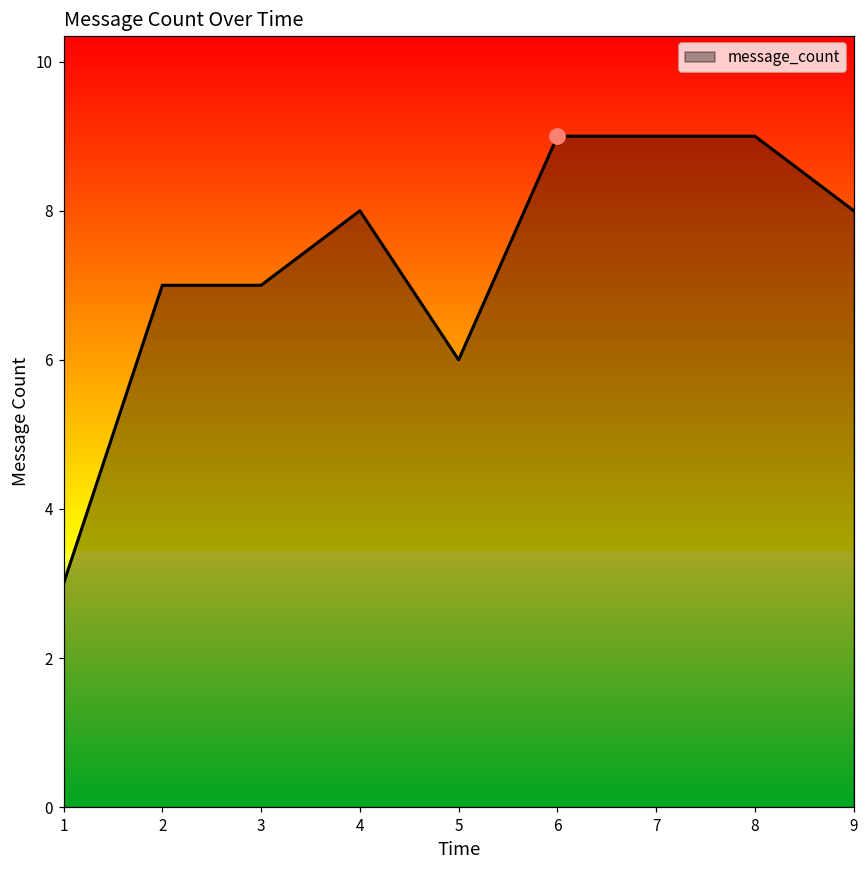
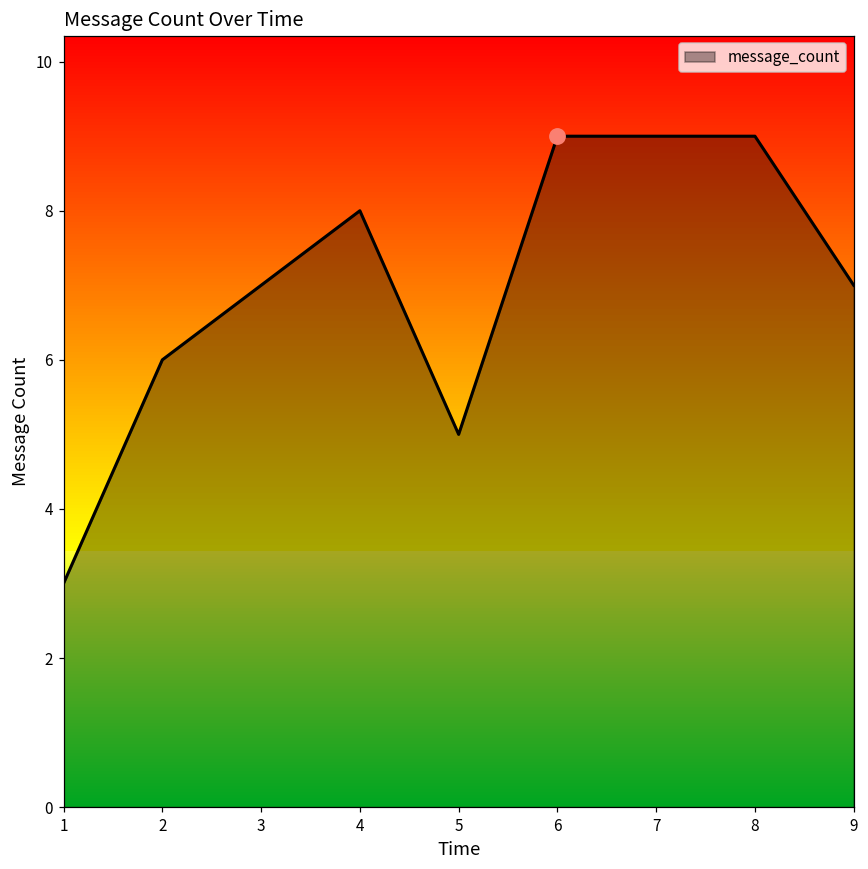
  {
    "message_count": {
      "1": 3,
-     "2": 7,
+     "2": 6,
      "3": 7,
      "4": 8,
-     "5": 6,
+     "5": 5,
      "7": 9,
      "8": 9,
-     "9": 8
+     "9": 7
    }
  }
